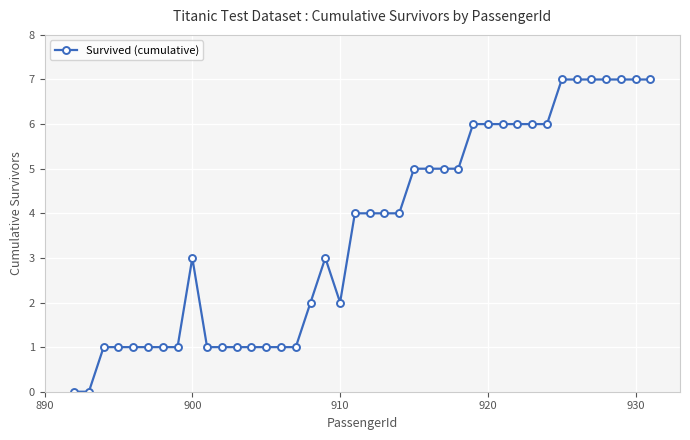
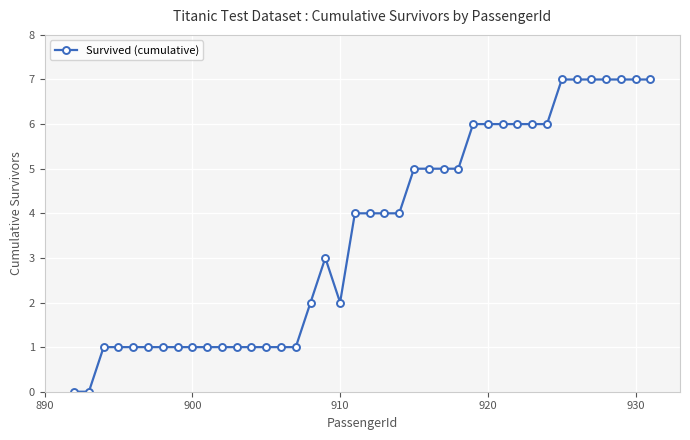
  {
-   "900": 3,
+   "900": 1,
    "910": 2,
    "920": 6,
    "930": 7
  }
